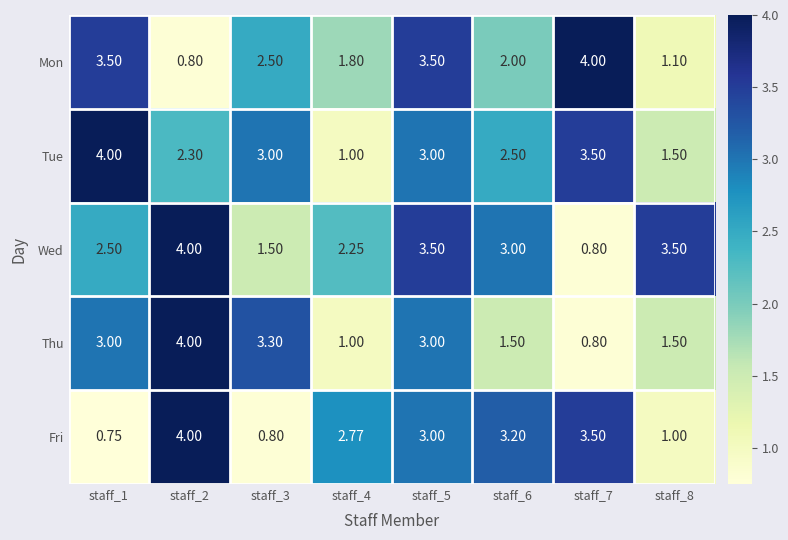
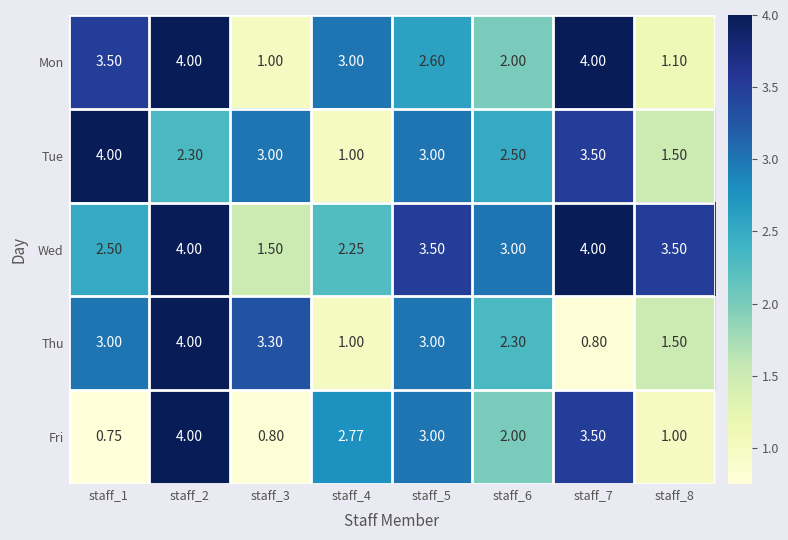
  {
    "Mon": {
      "staff_1": 3.50,
-     "staff_2": 0.80,
-     "staff_3": 2.50,
-     "staff_4": 1.80,
-     "staff_5": 3.50,
+     "staff_2": 4.00,
+     "staff_3": 1.00,
+     "staff_4": 3.00,
+     "staff_5": 2.60,
      "staff_6": 2.00,
      "staff_7": 4.00,
      "staff_8": 1.10
    },
    "Tue": {
      "staff_1": 4.00,
      "staff_2": 2.30,
      "staff_3": 3.00,
      "staff_4": 1.00,
      "staff_5": 3.00,
      "staff_6": 2.50,
      "staff_7": 3.50,
      "staff_8": 1.50
    },
    "Wed": {
      "staff_1": 2.50,
      "staff_2": 4.00,
      "staff_3": 1.50,
      "staff_4": 2.25,
      "staff_5": 3.50,
      "staff_6": 3.00,
-     "staff_7": 0.80,
+     "staff_7": 4.00,
      "staff_8": 3.50
    },
    "Thu": {
      "staff_1": 3.00,
      "staff_2": 4.00,
      "staff_3": 3.30,
      "staff_4": 1.00,
      "staff_5": 3.00,
-     "staff_6": 1.50,
+     "staff_6": 2.30,
      "staff_7": 0.80,
      "staff_8": 1.50
    },
    "Fri": {
      "staff_1": 0.75,
      "staff_2": 4.00,
      "staff_3": 0.80,
      "staff_4": 2.77,
      "staff_5": 3.00,
-     "staff_6": 3.20,
+     "staff_6": 2.00,
      "staff_7": 3.50,
      "staff_8": 1.00
    }
  }
